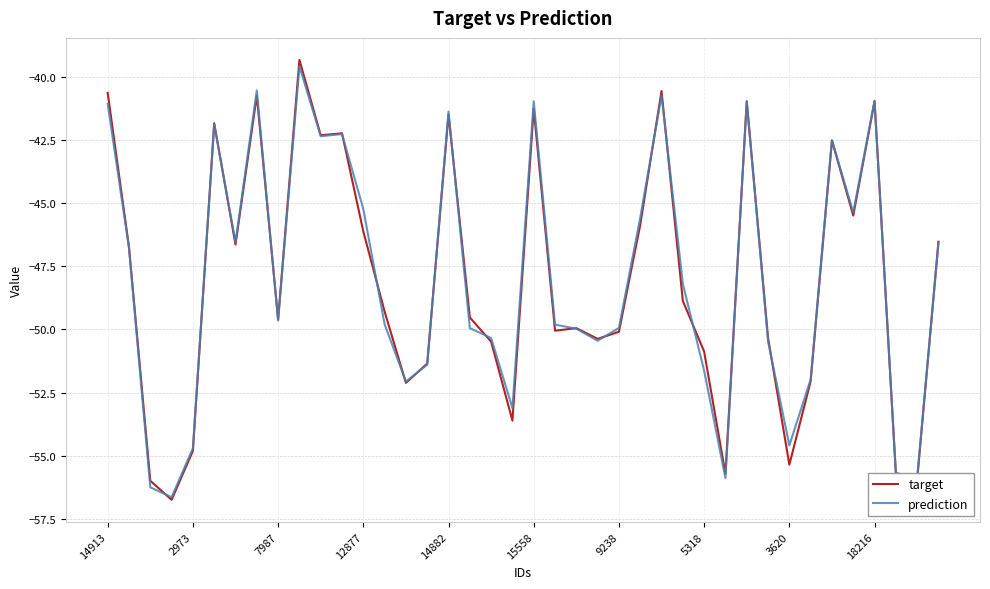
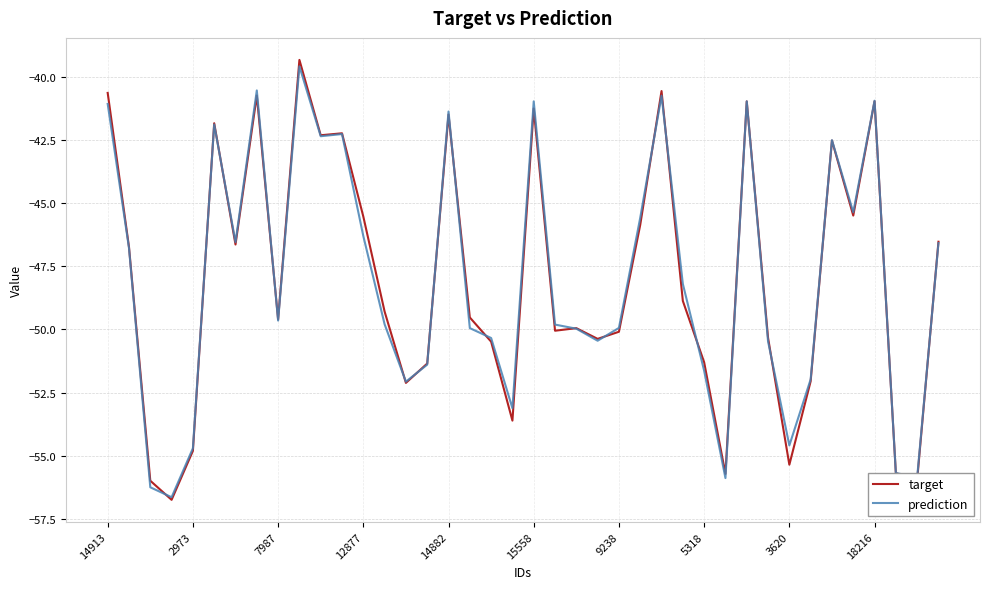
  {
    "target": {
      "14913": -40.6,
      "2973": -54.8,
-     "12877": -46.1,
+     "12877": -45.5,
      "14882": -41.5,
      "15558": -41.2,
      "9238": -50.1,
-     "5318": -50.9,
+     "5318": -51.3,
      "3620": -55.4
    },
    "prediction": {
      "14913": -41.0,
      "2973": -54.7,
-     "12877": -45.2,
+     "12877": -46.3,
      "14882": -41.4,
      "15558": -40.9,
      "9238": -49.9,
      "5318": -51.6,
      "3620": -54.6
    }
  }
